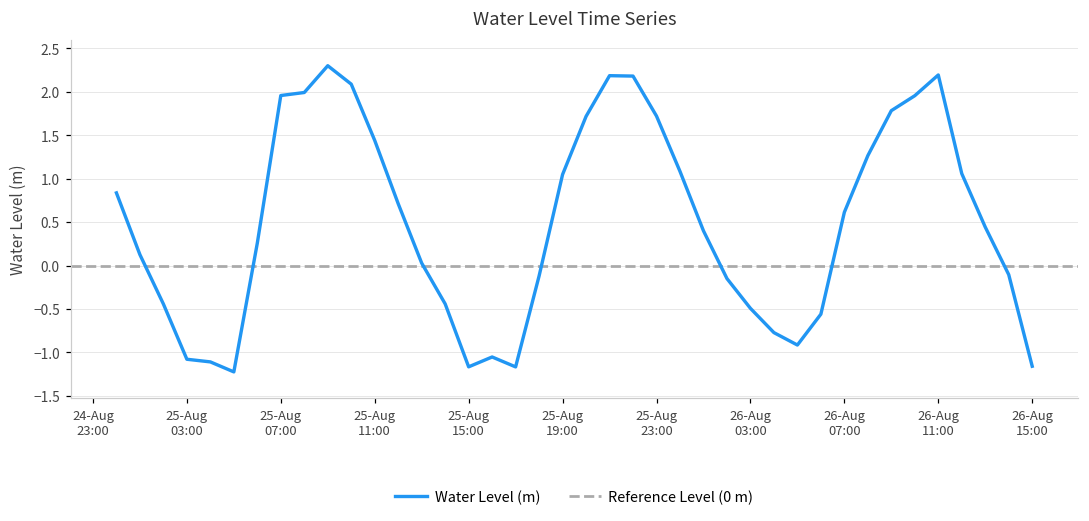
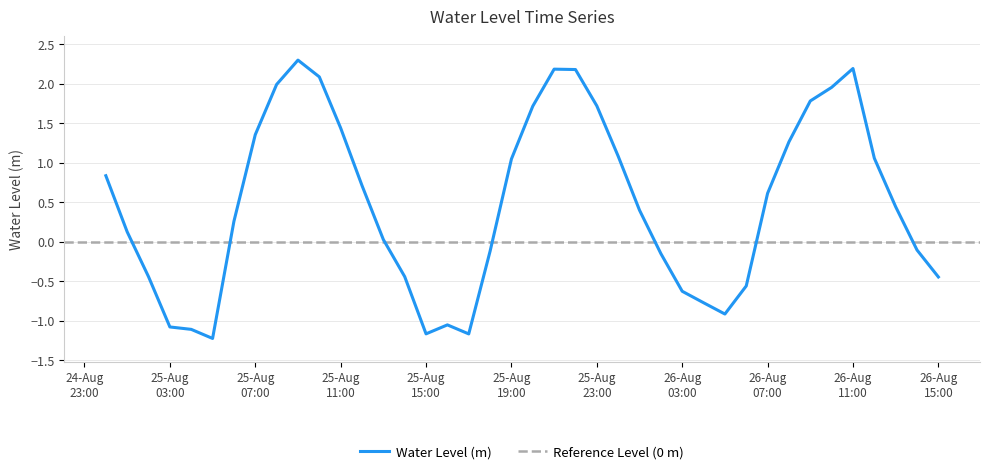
  {
    "25-Aug 03:00": -1.1,
-   "25-Aug 07:00": 2.0,
+   "25-Aug 07:00": 1.4,
    "25-Aug 11:00": 1.4,
    "25-Aug 15:00": -1.2,
    "25-Aug 19:00": 1.0,
    "25-Aug 23:00": 1.7,
-   "26-Aug 03:00": -0.5,
+   "26-Aug 03:00": -0.6,
    "26-Aug 07:00": 0.6,
    "26-Aug 11:00": 2.2,
-   "26-Aug 15:00": -1.2
+   "26-Aug 15:00": -0.4
  }
